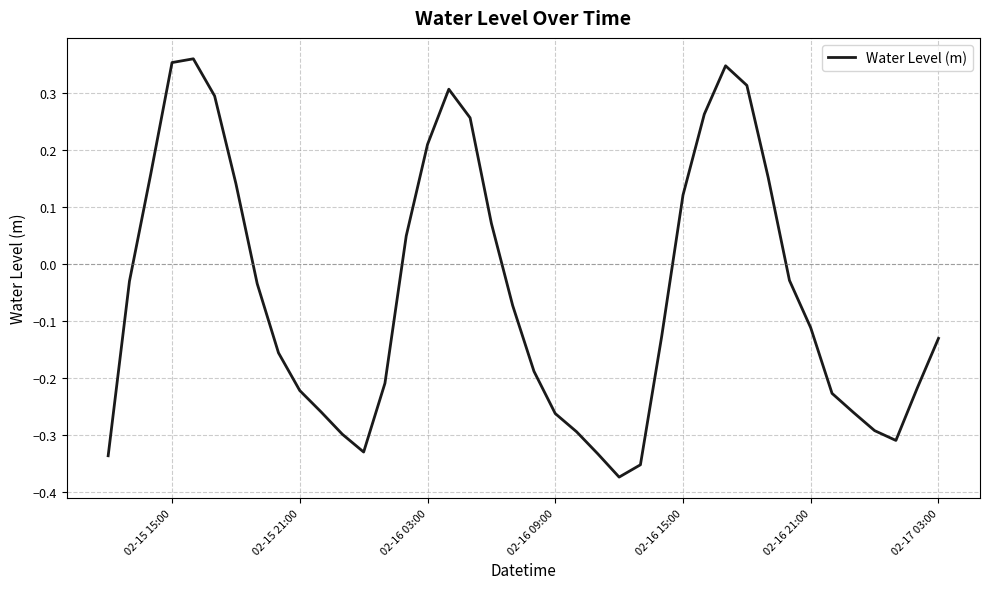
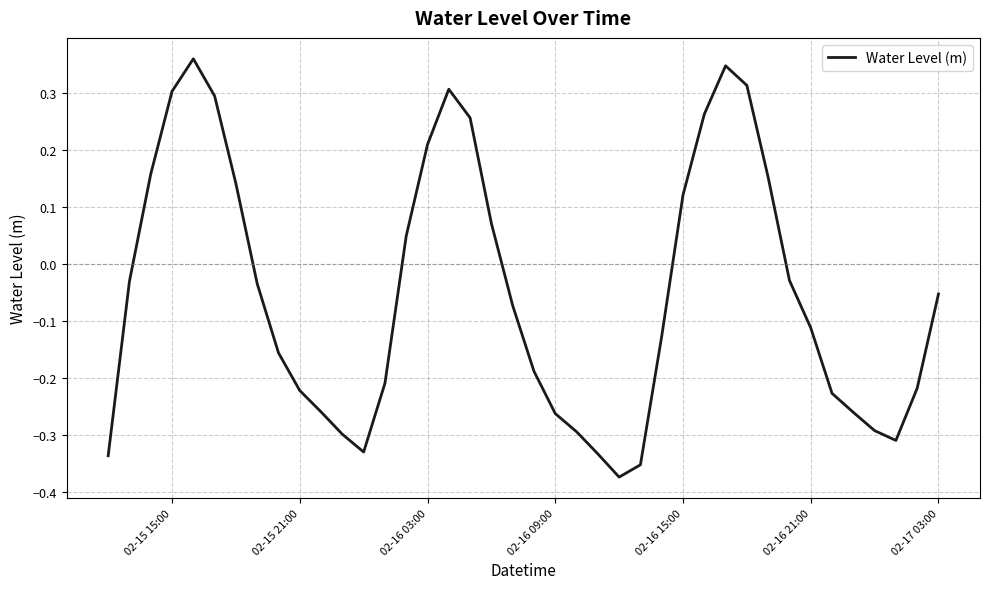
  {
-   "02-15 15:00": 0.35,
+   "02-15 15:00": 0.30,
    "02-15 21:00": -0.22,
    "02-16 03:00": 0.21,
    "02-16 09:00": -0.26,
    "02-16 15:00": 0.12,
    "02-16 21:00": -0.11,
-   "02-17 03:00": -0.13
+   "02-17 03:00": -0.05
  }
